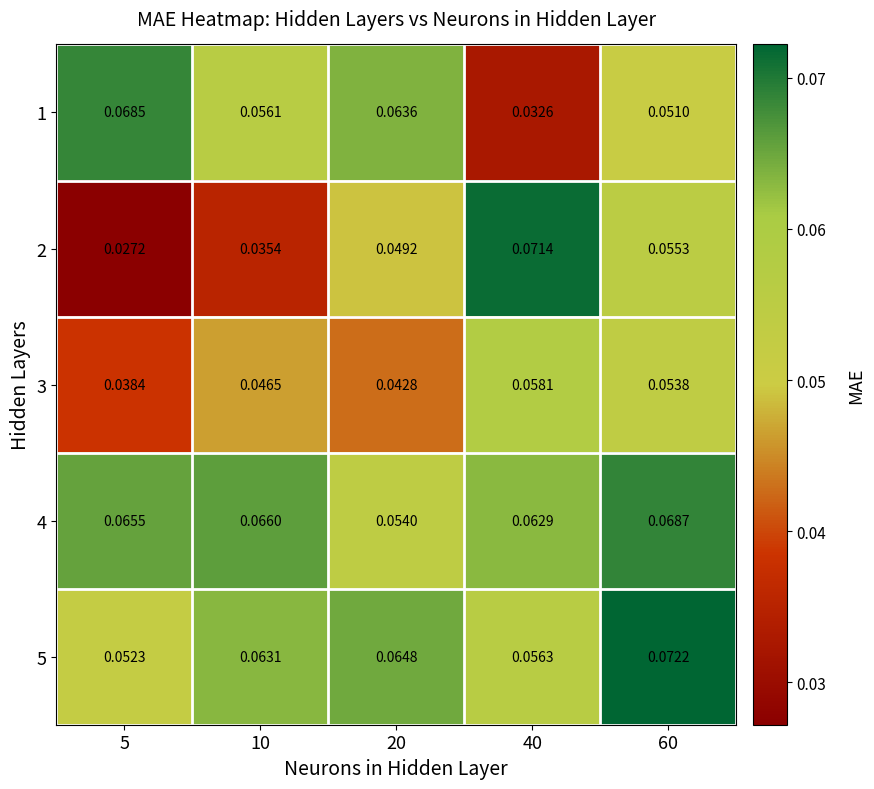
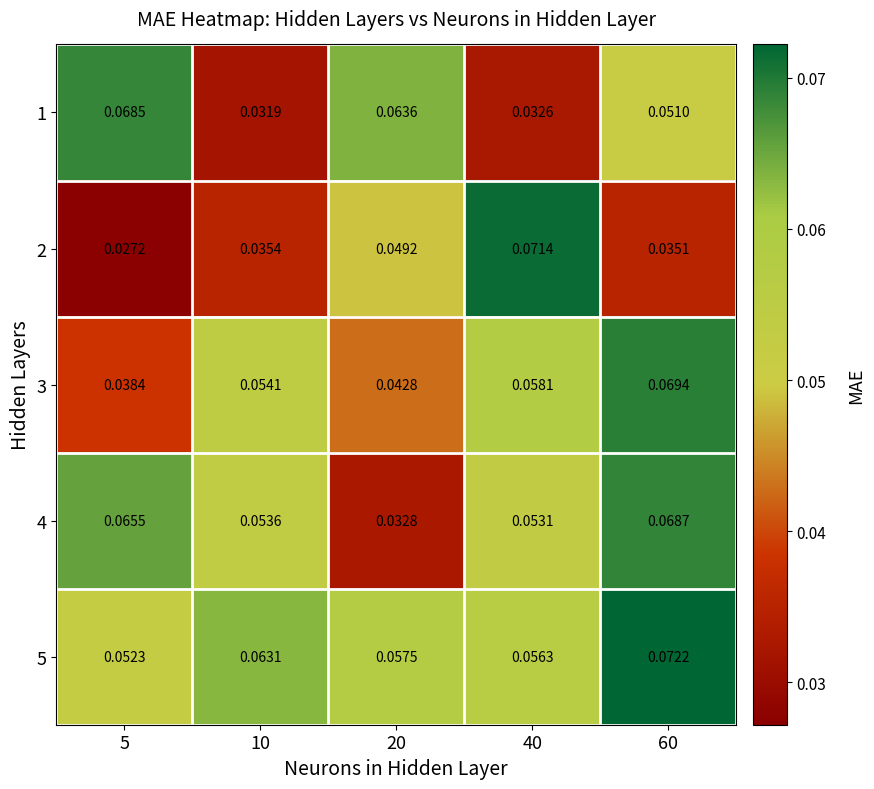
  {
    "1": {
      "5": 0.0685,
-     "10": 0.0561,
+     "10": 0.0319,
      "20": 0.0636,
      "40": 0.0326,
      "60": 0.0510
    },
    "2": {
      "5": 0.0272,
      "10": 0.0354,
      "20": 0.0492,
      "40": 0.0714,
-     "60": 0.0553
+     "60": 0.0351
    },
    "3": {
      "5": 0.0384,
-     "10": 0.0465,
+     "10": 0.0541,
      "20": 0.0428,
      "40": 0.0581,
-     "60": 0.0538
+     "60": 0.0694
    },
    "4": {
      "5": 0.0655,
-     "10": 0.0660,
-     "20": 0.0540,
-     "40": 0.0629,
+     "10": 0.0536,
+     "20": 0.0328,
+     "40": 0.0531,
      "60": 0.0687
    },
    "5": {
      "5": 0.0523,
      "10": 0.0631,
-     "20": 0.0648,
+     "20": 0.0575,
      "40": 0.0563,
      "60": 0.0722
    }
  }
